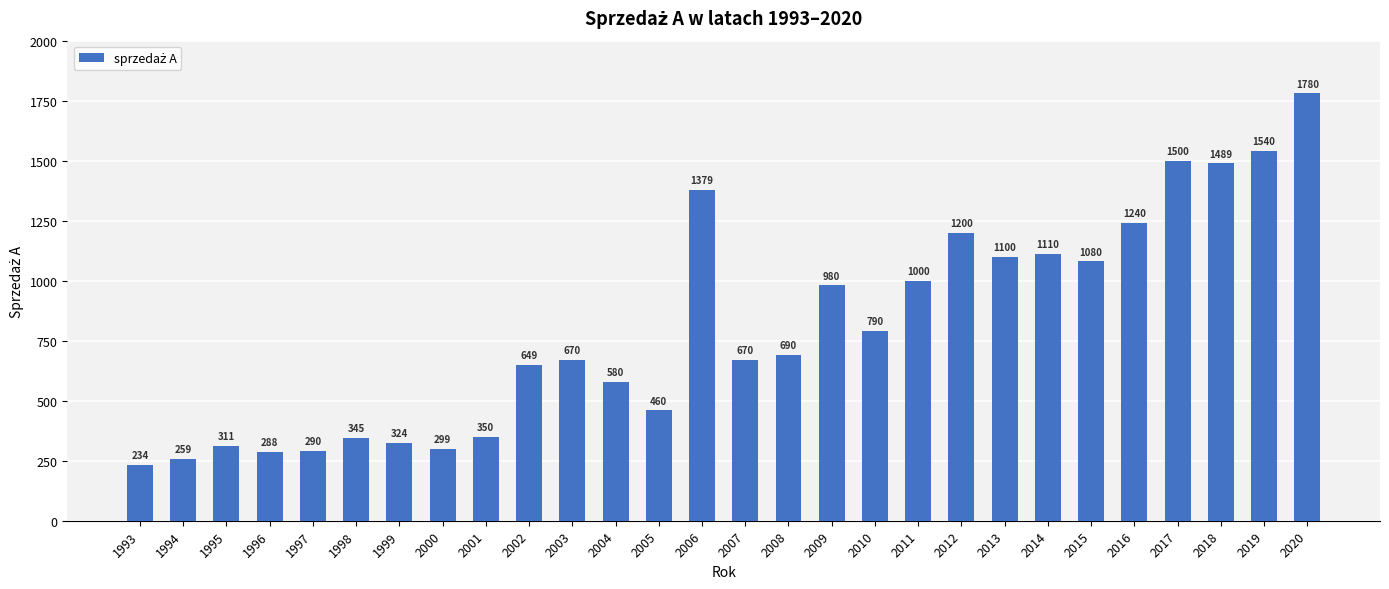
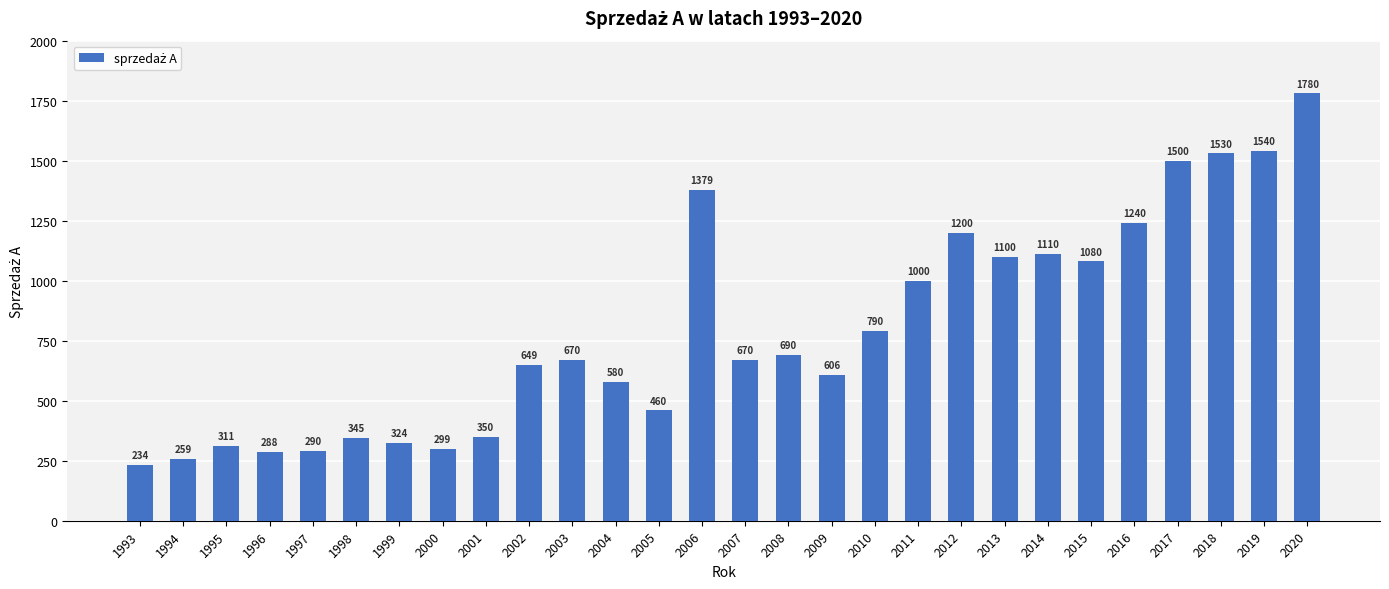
  {
    "1993": 234,
    "1994": 259,
    "1995": 311,
    "1996": 288,
    "1997": 290,
    "1998": 345,
    "1999": 324,
    "2000": 299,
    "2001": 350,
    "2002": 649,
    "2003": 670,
    "2004": 580,
    "2005": 460,
    "2006": 1379,
    "2007": 670,
    "2008": 690,
-   "2009": 980,
+   "2009": 606,
    "2010": 790,
    "2011": 1000,
    "2012": 1200,
    "2013": 1100,
    "2014": 1110,
    "2015": 1080,
    "2016": 1240,
    "2017": 1500,
-   "2018": 1489,
+   "2018": 1530,
    "2019": 1540,
    "2020": 1780
  }
